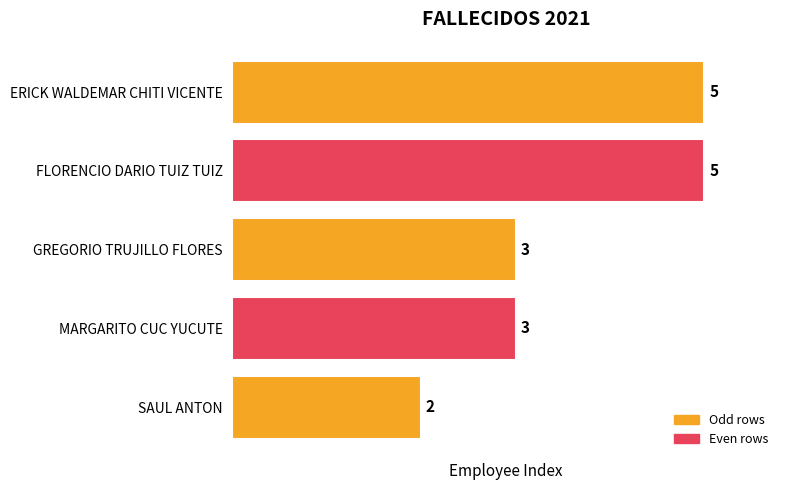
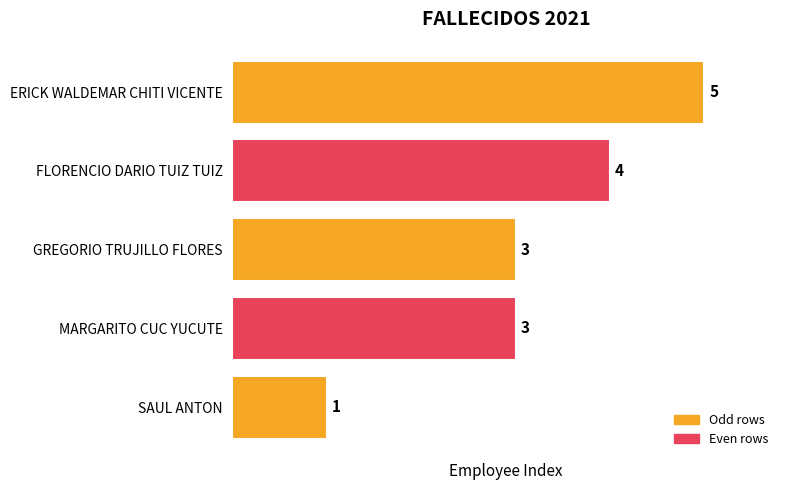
  {
    "ERICK WALDEMAR CHITI VICENTE": 5,
-   "FLORENCIO DARIO TUIZ TUIZ": 5,
+   "FLORENCIO DARIO TUIZ TUIZ": 4,
    "GREGORIO TRUJILLO FLORES": 3,
    "MARGARITO CUC YUCUTE": 3,
-   "SAUL ANTON": 2
+   "SAUL ANTON": 1
  }
